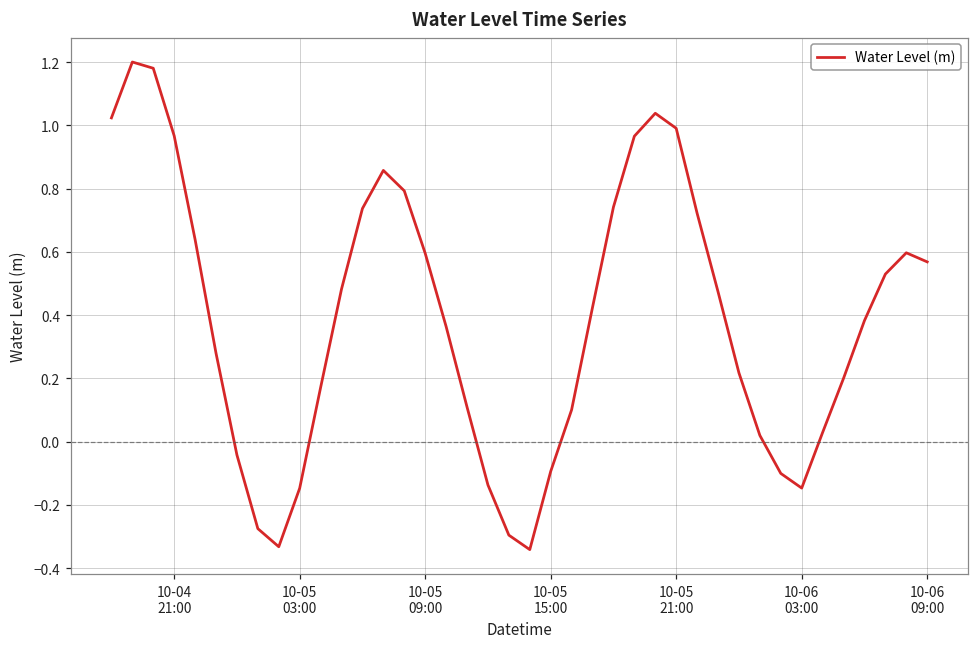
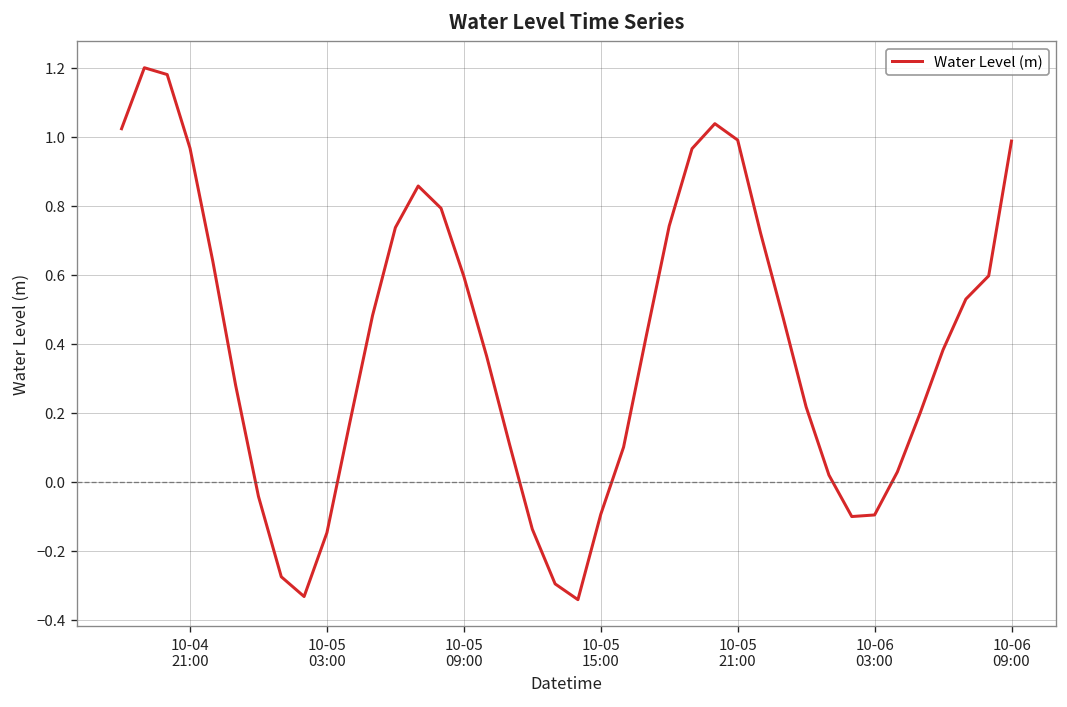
  {
    "10-04 21:00": 0.97,
    "10-05 03:00": -0.15,
    "10-05 09:00": 0.60,
    "10-05 15:00": -0.09,
    "10-05 21:00": 0.99,
-   "10-06 03:00": -0.15,
-   "10-06 09:00": 0.57
+   "10-06 03:00": -0.10,
+   "10-06 09:00": 0.99
  }
